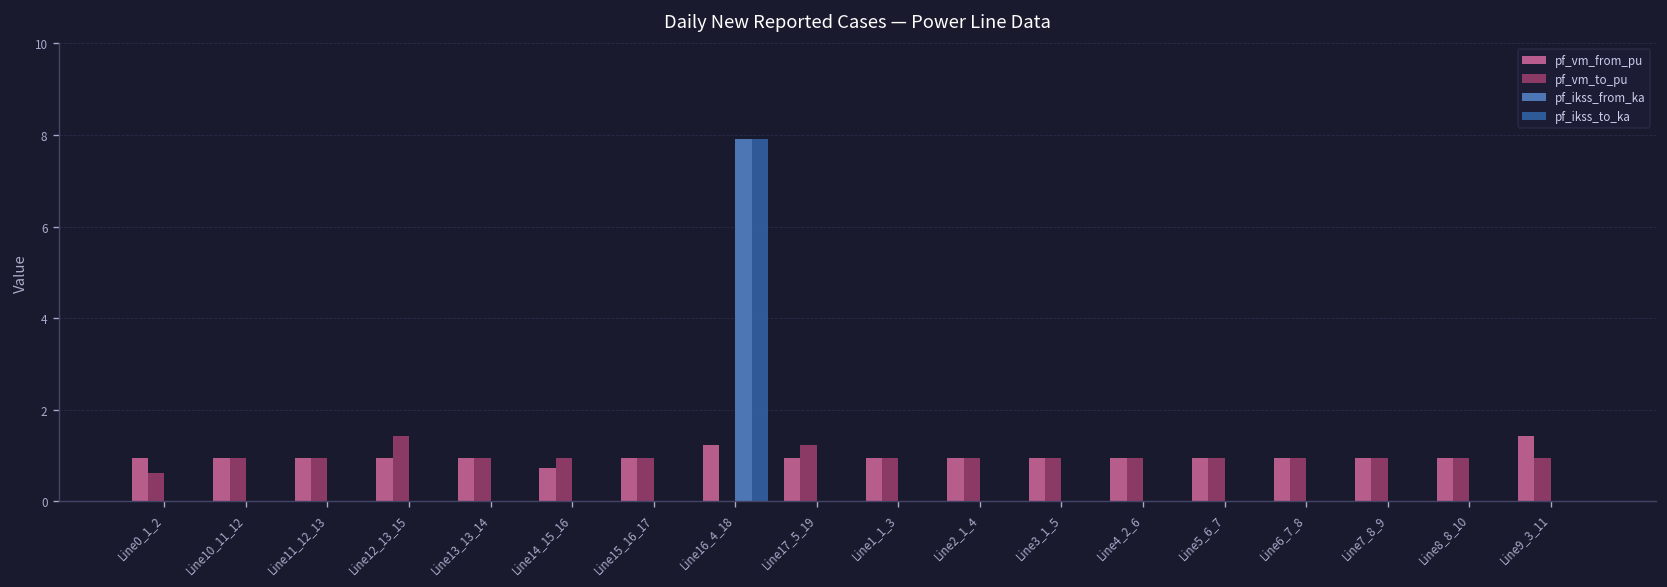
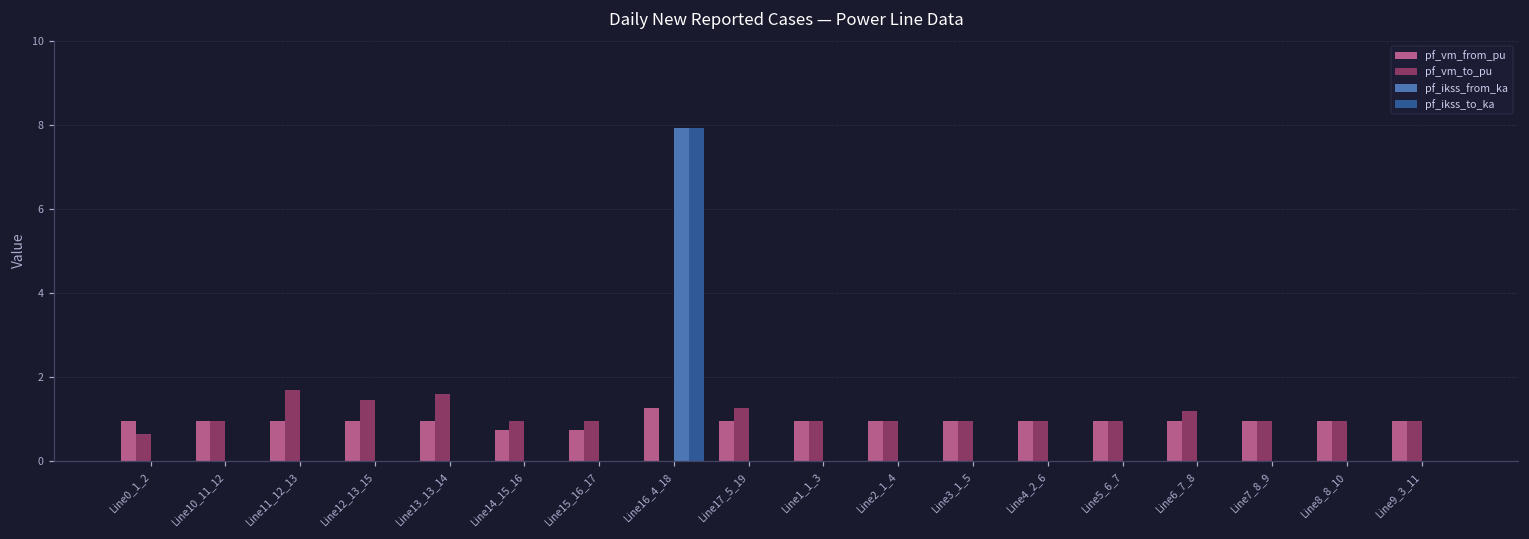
  {
    "pf_vm_from_pu": {
      "Line0_1_2": 0.9,
      "Line10_11_12": 0.9,
      "Line11_12_13": 0.9,
      "Line12_13_15": 0.9,
      "Line13_13_14": 0.9,
      "Line14_15_16": 0.7,
-     "Line15_16_17": 0.9,
+     "Line15_16_17": 0.7,
      "Line16_4_18": 1.2,
      "Line17_5_19": 0.9,
      "Line1_1_3": 0.9,
      "Line2_1_4": 0.9,
      "Line3_1_5": 0.9,
      "Line4_2_6": 0.9,
      "Line5_6_7": 0.9,
      "Line6_7_8": 0.9,
      "Line7_8_9": 0.9,
      "Line8_8_10": 0.9,
-     "Line9_3_11": 1.4
+     "Line9_3_11": 0.9
    },
    "pf_vm_to_pu": {
      "Line0_1_2": 0.6,
      "Line10_11_12": 0.9,
-     "Line11_12_13": 0.9,
+     "Line11_12_13": 1.7,
      "Line12_13_15": 1.4,
-     "Line13_13_14": 0.9,
+     "Line13_13_14": 1.6,
      "Line14_15_16": 0.9,
      "Line15_16_17": 0.9,
      "Line16_4_18": 0.0,
      "Line17_5_19": 1.2,
      "Line1_1_3": 0.9,
      "Line2_1_4": 0.9,
      "Line3_1_5": 0.9,
      "Line4_2_6": 0.9,
      "Line5_6_7": 0.9,
-     "Line6_7_8": 0.9,
+     "Line6_7_8": 1.2,
      "Line7_8_9": 0.9,
      "Line8_8_10": 0.9,
      "Line9_3_11": 0.9
    }
  }
